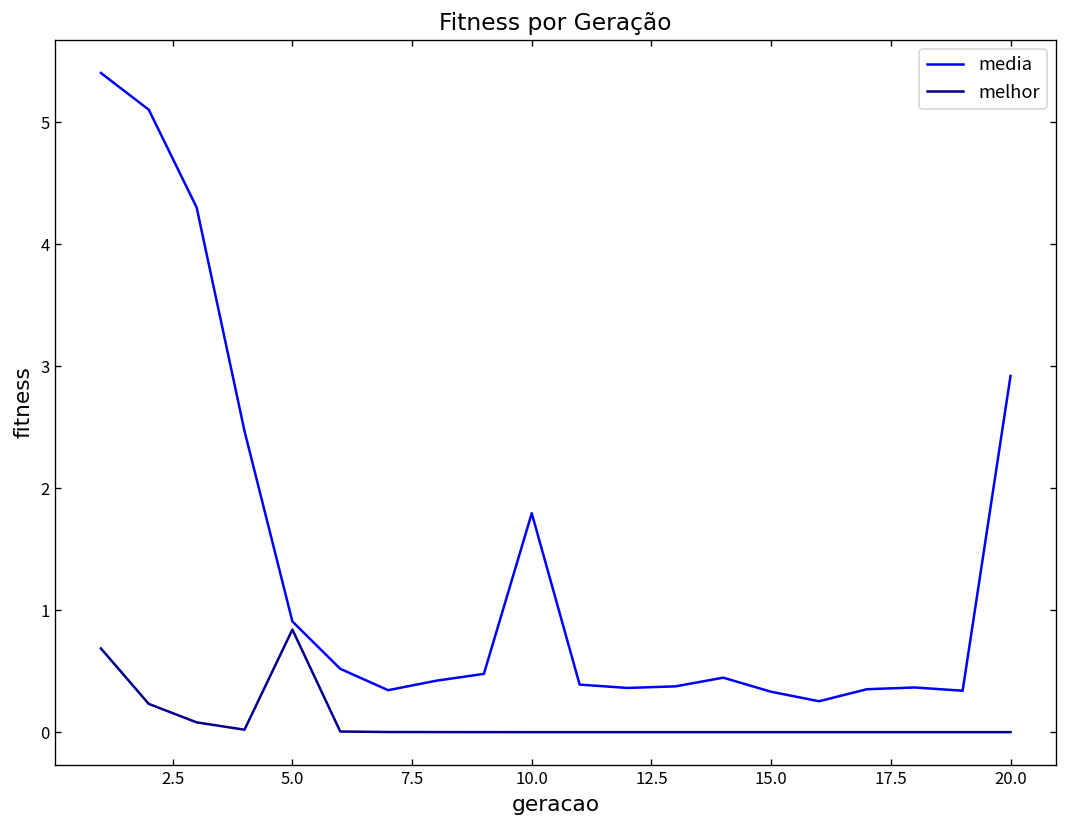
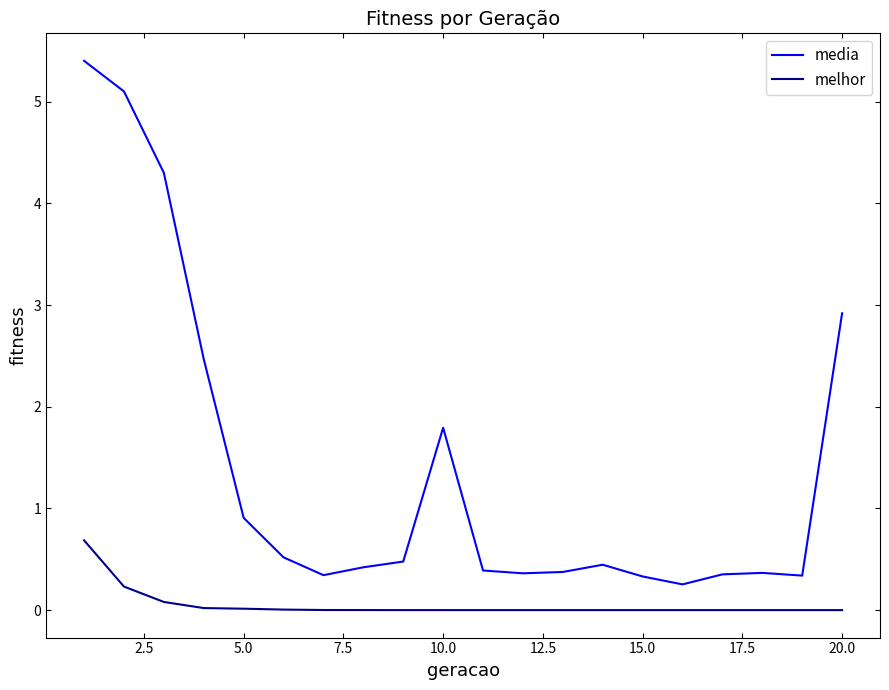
  {
    "media": {
      "5.0": 0.91,
      "10.0": 1.79,
      "15.0": 0.33,
      "20.0": 2.92
    },
    "melhor": {
-     "5.0": 0.84,
+     "5.0": 0.01,
      "10.0": 0.00,
      "15.0": 0.00,
      "20.0": 0.00
    }
  }
